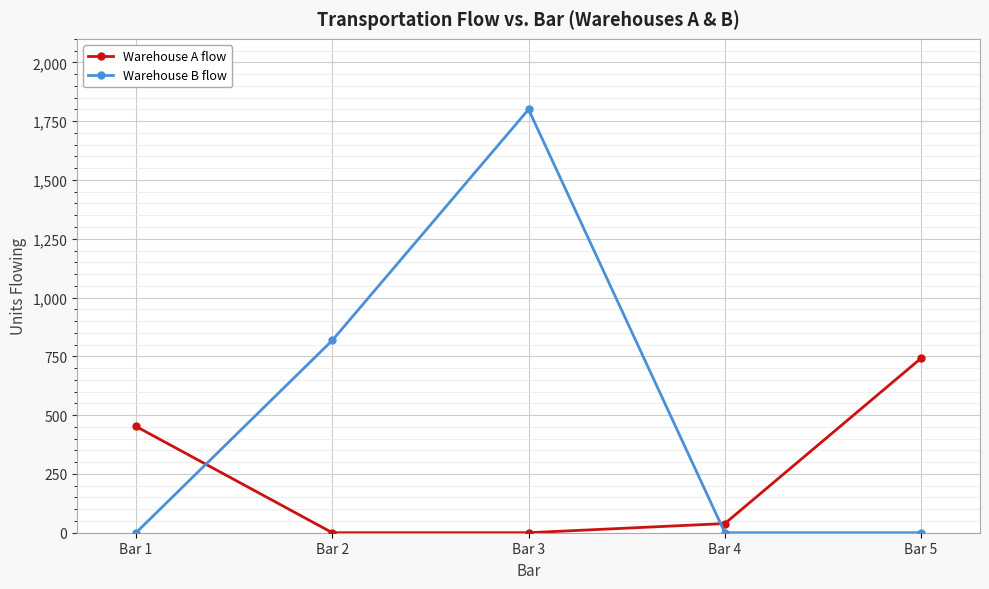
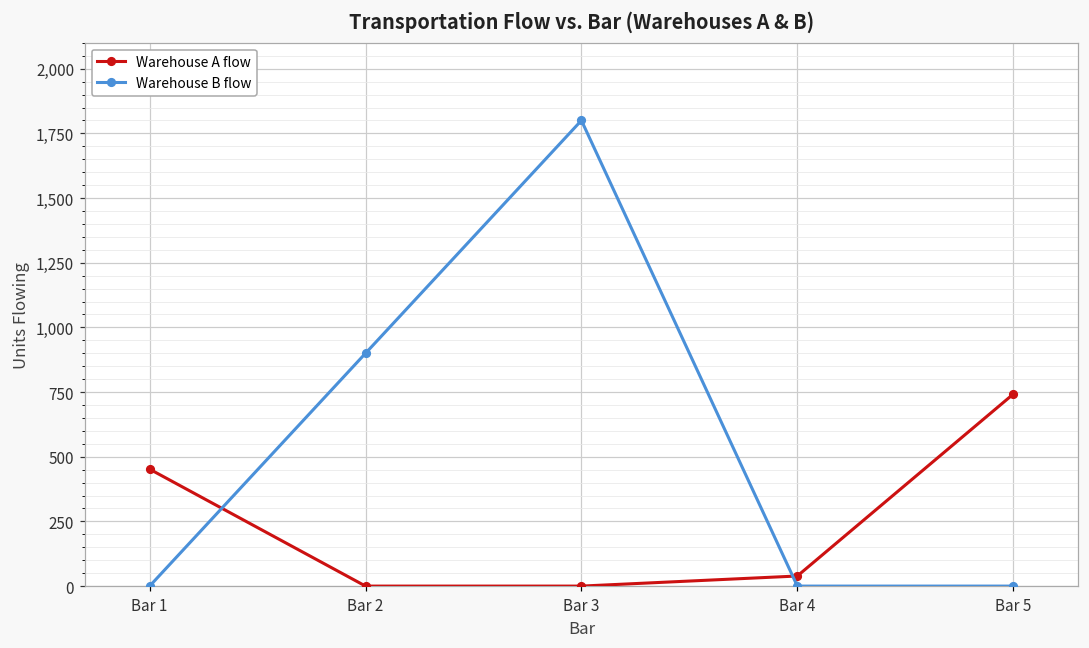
  {
    "Warehouse A flow": {
      "Bar 1": "450",
      "Bar 2": "0",
      "Bar 3": "0",
      "Bar 4": "40",
      "Bar 5": "740"
    },
    "Warehouse B flow": {
      "Bar 1": "0",
-     "Bar 2": "820",
+     "Bar 2": "900",
      "Bar 3": "1,800",
      "Bar 4": "0",
      "Bar 5": "0"
    }
  }
